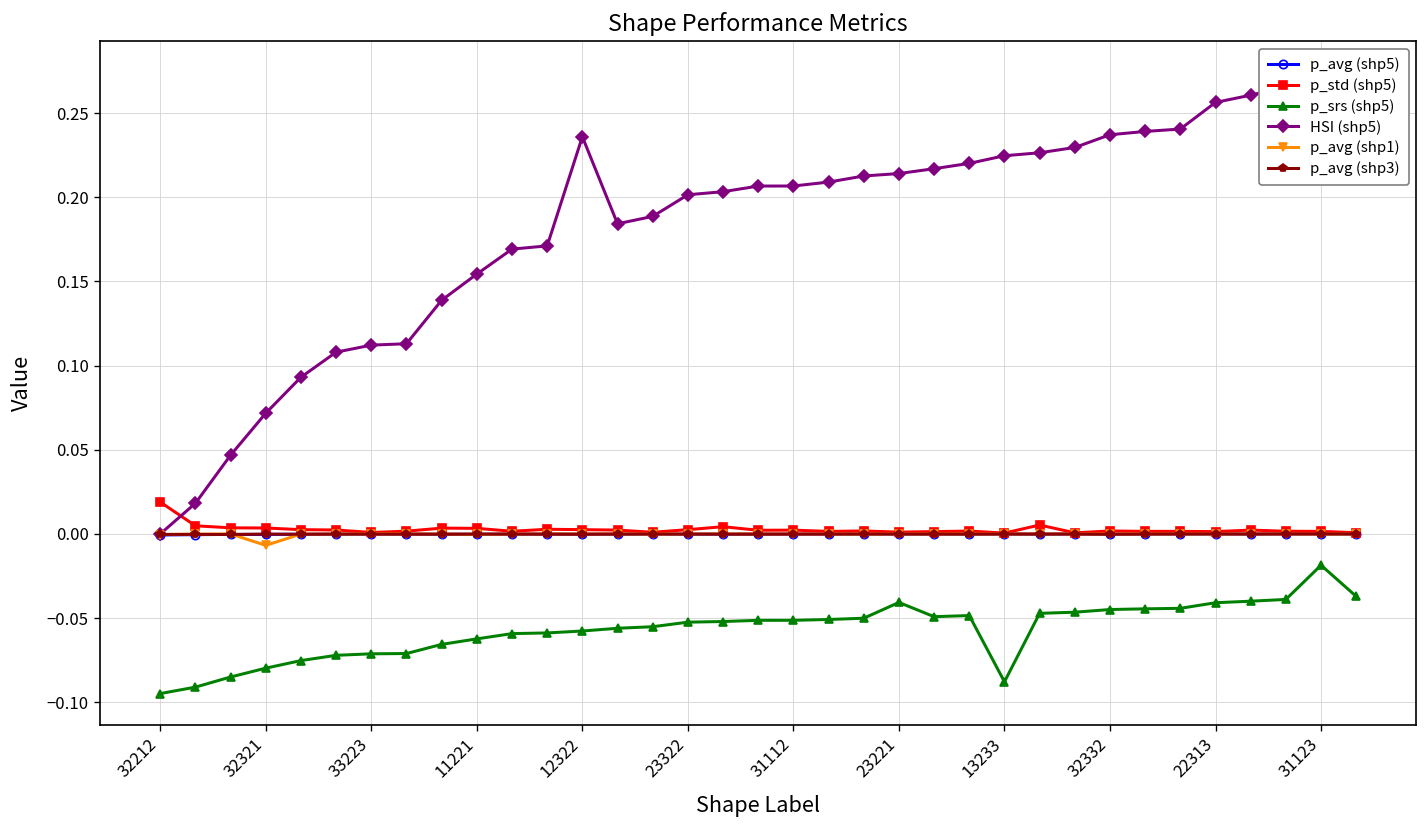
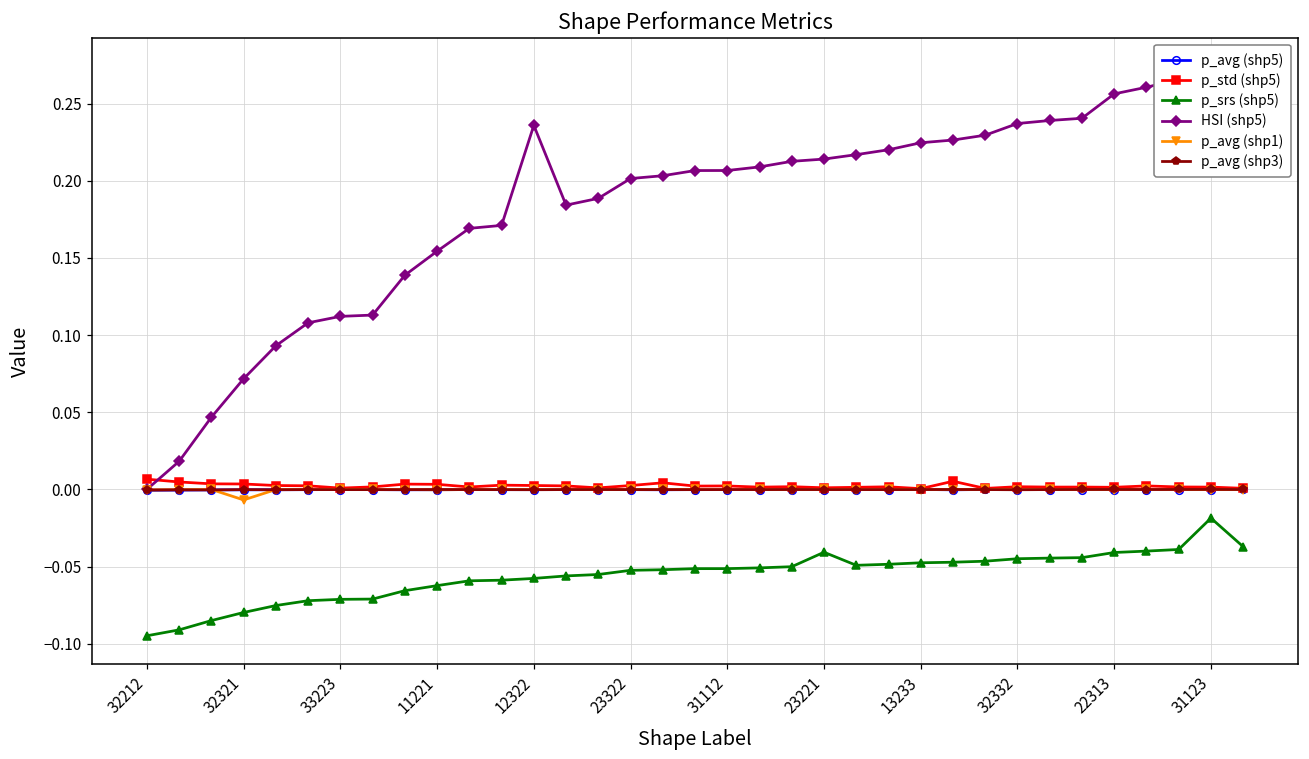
  {
    "p_std (shp5)": {
-     "32212": 0.019,
+     "32212": 0.007,
      "32321": 0.004,
      "11221": 0.003,
      "12322": 0.003,
      "23322": 0.003,
      "31112": 0.002
    },
    "p_srs (shp5)": {
      "32212": -0.095,
      "32321": -0.080,
      "33223": -0.071,
      "11221": -0.062,
      "12322": -0.058,
      "23322": -0.052,
      "31112": -0.051,
      "23221": -0.041,
-     "13233": -0.088,
+     "13233": -0.048,
      "32332": -0.045,
      "22313": -0.041,
      "31123": -0.019
    },
    "HSI (shp5)": {
      "32321": 0.072,
      "33223": 0.112,
      "11221": 0.154,
      "12322": 0.236,
      "23322": 0.201,
      "31112": 0.207,
      "23221": 0.214,
      "13233": 0.225,
      "32332": 0.237,
      "22313": 0.256
    },
    "p_avg (shp1)": {
      "32321": -0.007
    }
  }
